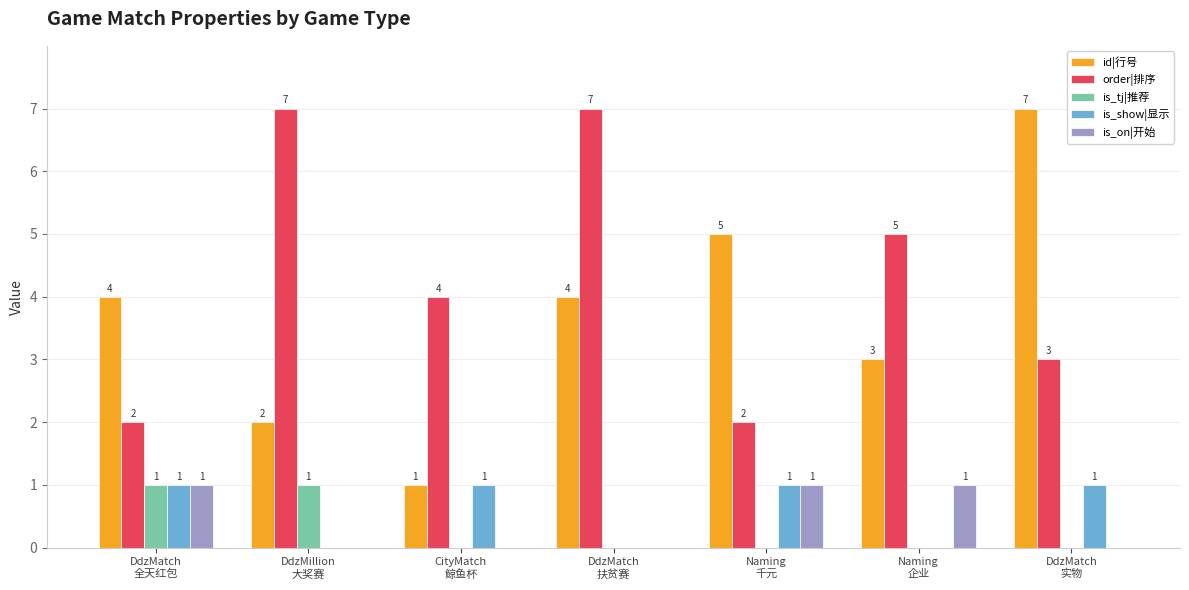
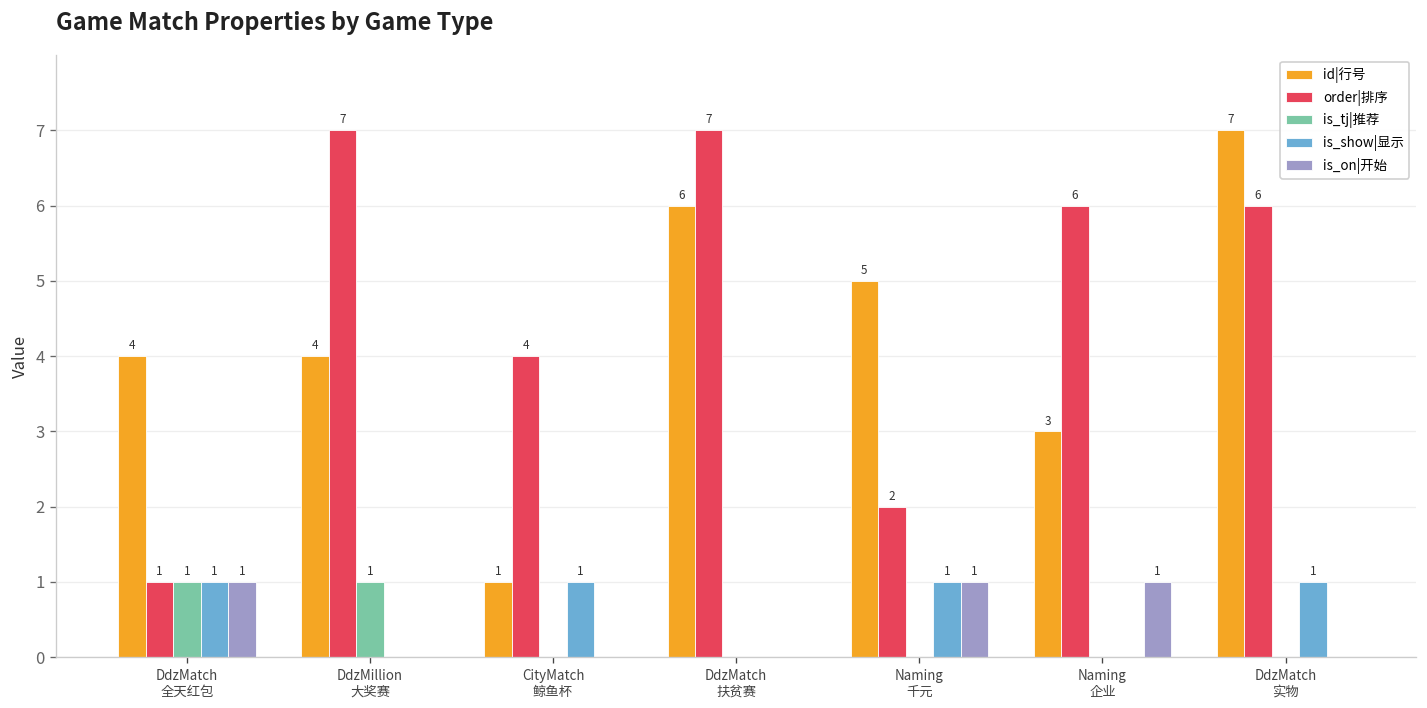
  {
    "id|行号": {
      "DdzMatch 全天红包": 4,
-     "DdzMillion 大奖赛": 2,
+     "DdzMillion 大奖赛": 4,
      "CityMatch 鲸鱼杯": 1,
-     "DdzMatch 扶贫赛": 4,
+     "DdzMatch 扶贫赛": 6,
      "Naming 千元": 5,
      "Naming 企业": 3,
      "DdzMatch 实物": 7
    },
    "order|排序": {
-     "DdzMatch 全天红包": 2,
+     "DdzMatch 全天红包": 1,
      "DdzMillion 大奖赛": 7,
      "CityMatch 鲸鱼杯": 4,
      "DdzMatch 扶贫赛": 7,
      "Naming 千元": 2,
-     "Naming 企业": 5,
-     "DdzMatch 实物": 3
+     "Naming 企业": 6,
+     "DdzMatch 实物": 6
    }
  }
